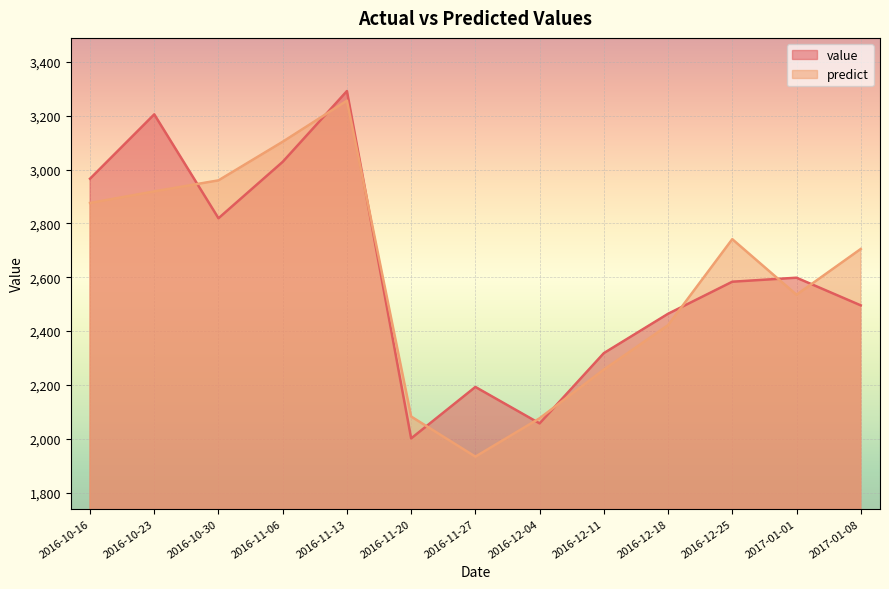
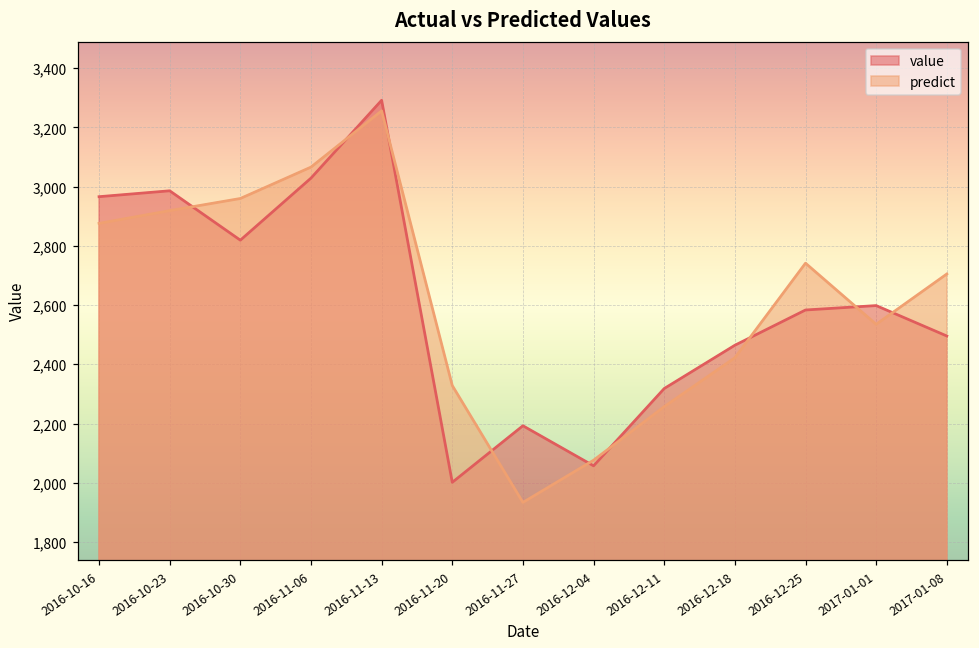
  {
    "value": {
      "2016-10-16": "2,970",
-     "2016-10-23": "3,210",
+     "2016-10-23": "2,990",
      "2016-10-30": "2,820",
      "2016-11-06": "3,030",
      "2016-11-13": "3,290",
      "2016-11-20": "2,000",
      "2016-11-27": "2,190",
      "2016-12-04": "2,060",
      "2016-12-11": "2,320",
      "2016-12-18": "2,460",
      "2016-12-25": "2,580",
      "2017-01-01": "2,600",
      "2017-01-08": "2,500"
    },
    "predict": {
      "2016-10-16": "2,880",
      "2016-10-23": "2,920",
      "2016-10-30": "2,960",
-     "2016-11-06": "3,100",
+     "2016-11-06": "3,070",
      "2016-11-13": "3,260",
-     "2016-11-20": "2,080",
+     "2016-11-20": "2,330",
      "2016-11-27": "1,930",
      "2016-12-04": "2,080",
      "2016-12-11": "2,260",
      "2016-12-18": "2,420",
      "2016-12-25": "2,740",
      "2017-01-01": "2,540",
      "2017-01-08": "2,710"
    }
  }
